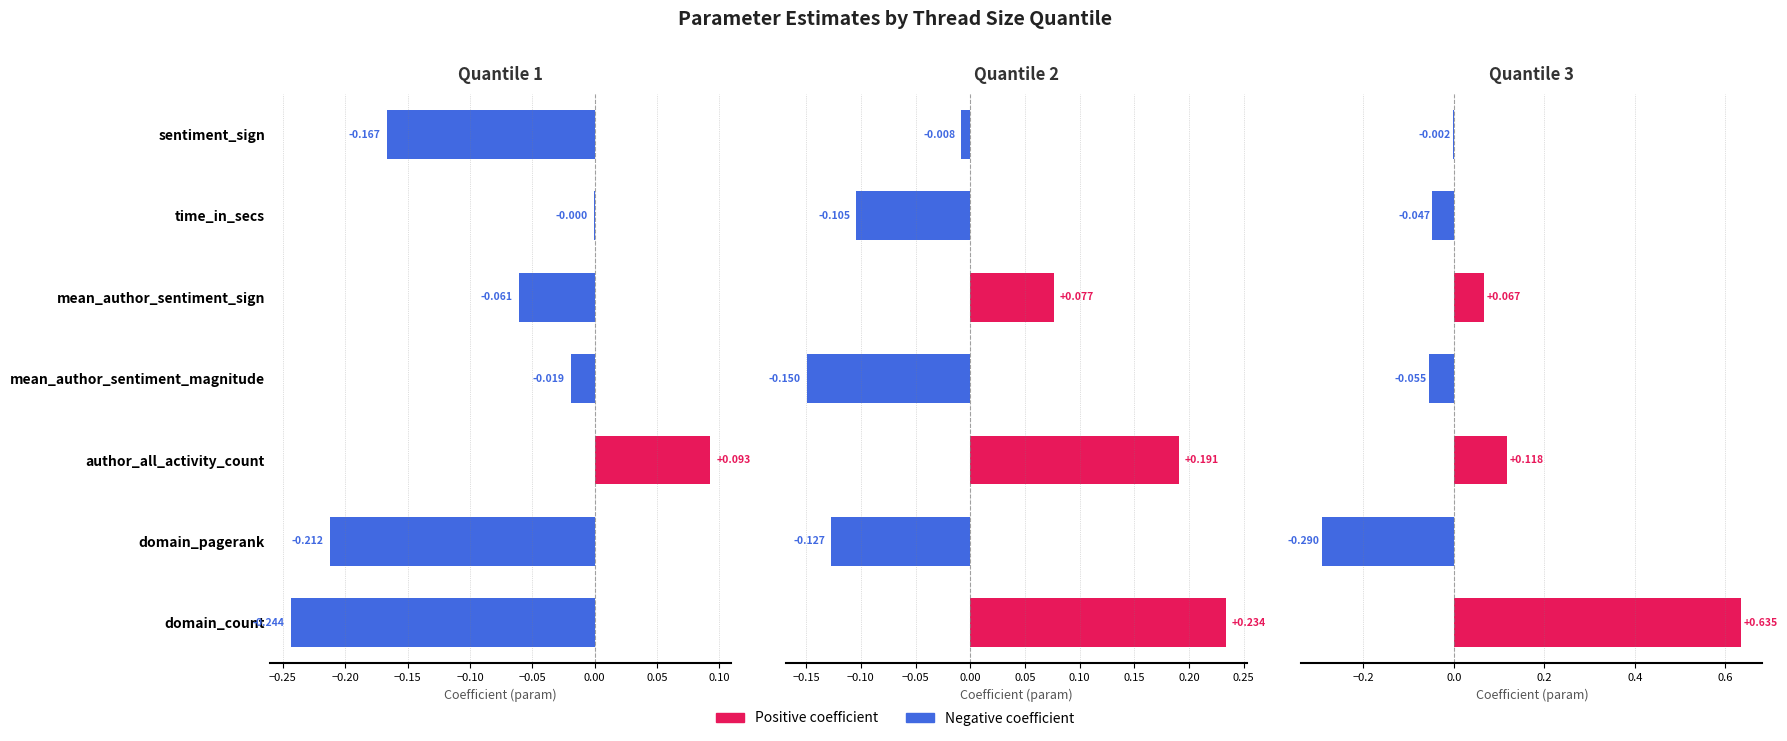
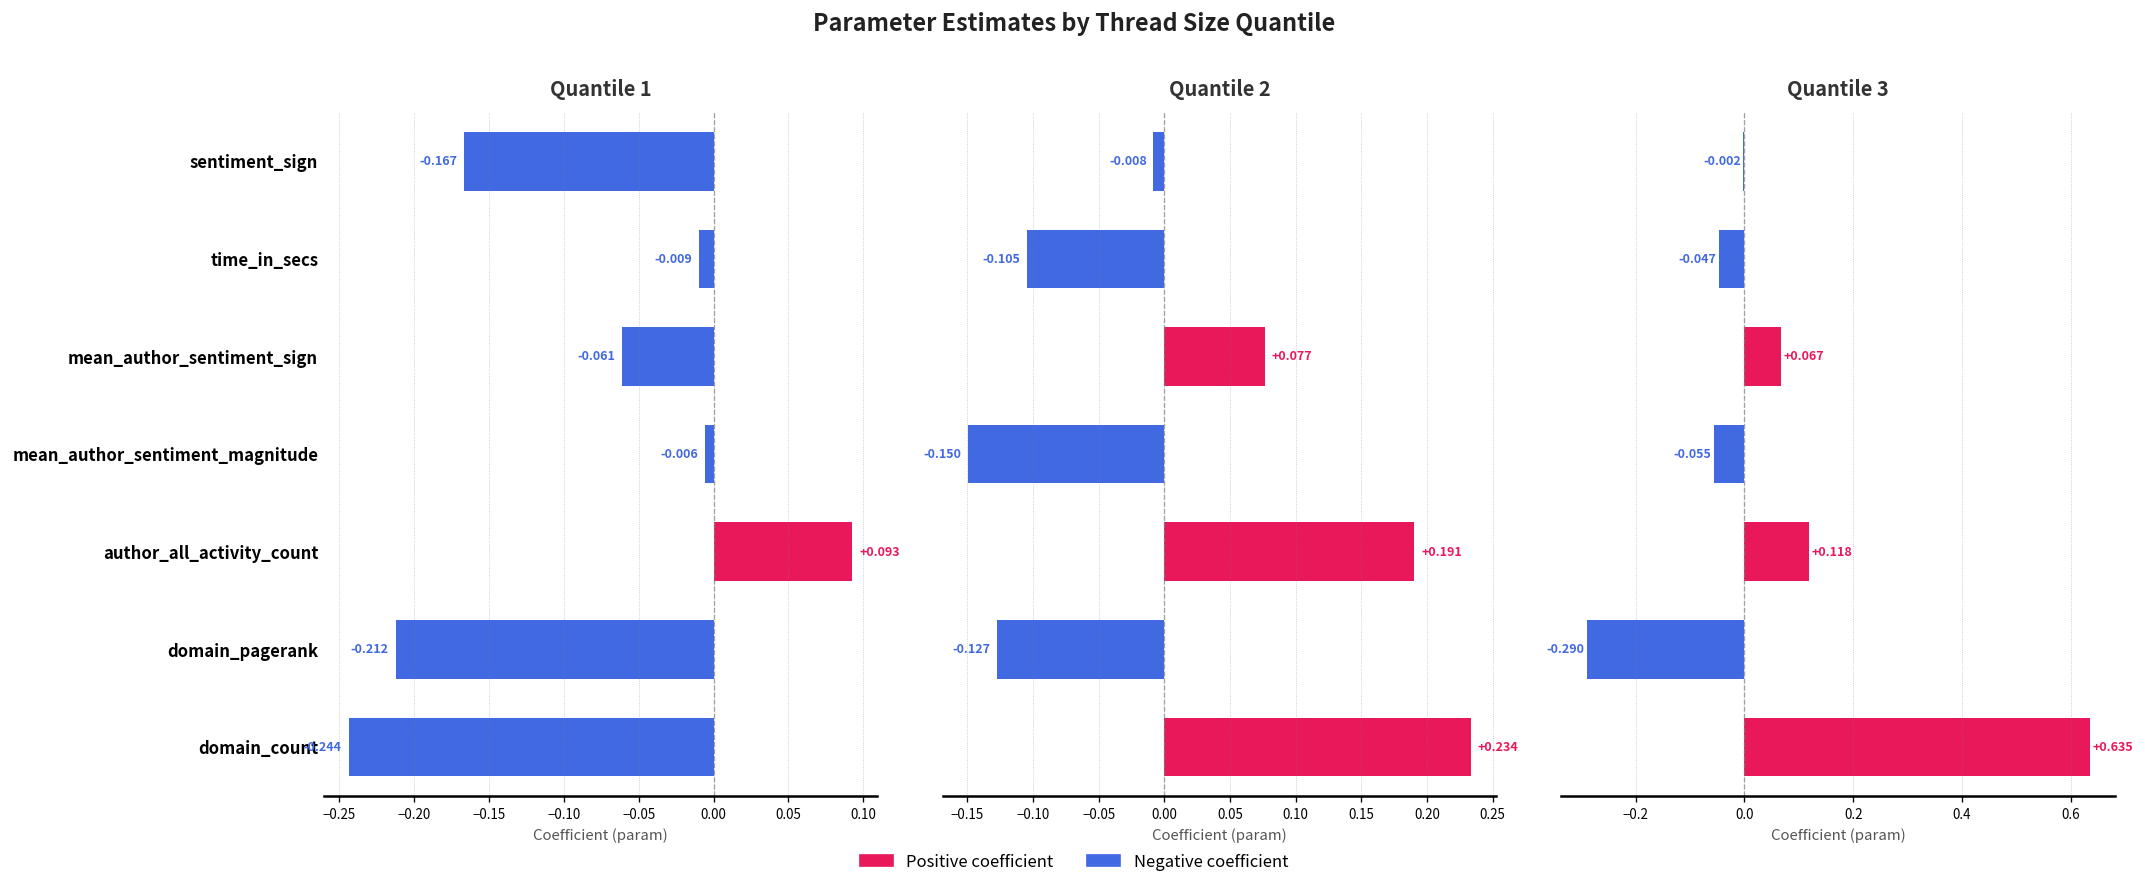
  {
    "Quantile 1": {
      "sentiment_sign": "-0.167",
-     "time_in_secs": "-0.000",
+     "time_in_secs": "-0.009",
      "mean_author_sentiment_sign": "-0.061",
-     "mean_author_sentiment_magnitude": "-0.019",
+     "mean_author_sentiment_magnitude": "-0.006",
      "author_all_activity_count": "+0.093",
      "domain_pagerank": "-0.212",
      "domain_count": "-0.244"
    }
  }
